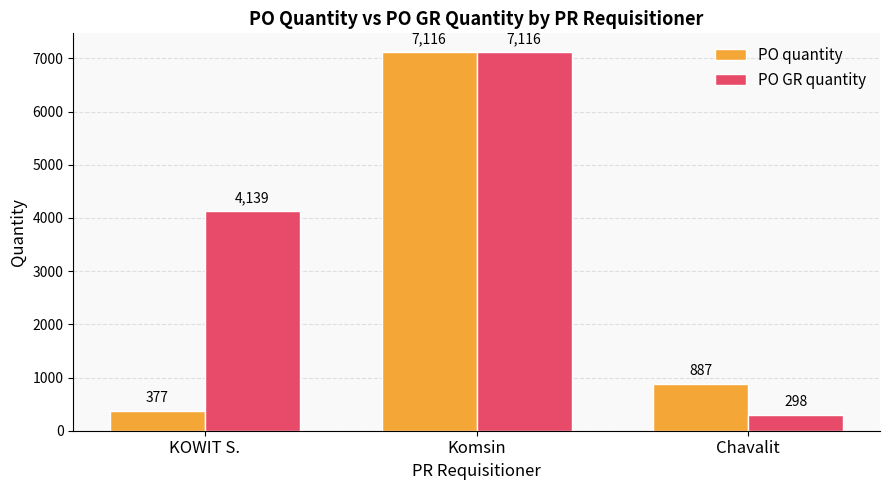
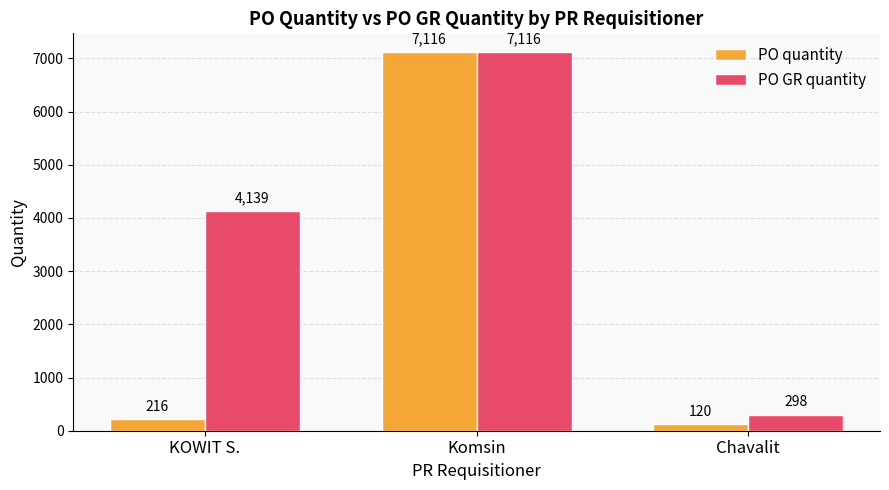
  {
    "PO quantity": {
-     "KOWIT S.": "377",
+     "KOWIT S.": "216",
      "Komsin": "7,116",
-     "Chavalit": "887"
+     "Chavalit": "120"
    },
    "PO GR quantity": {
      "KOWIT S.": "4,139",
      "Komsin": "7,116",
      "Chavalit": "298"
    }
  }
